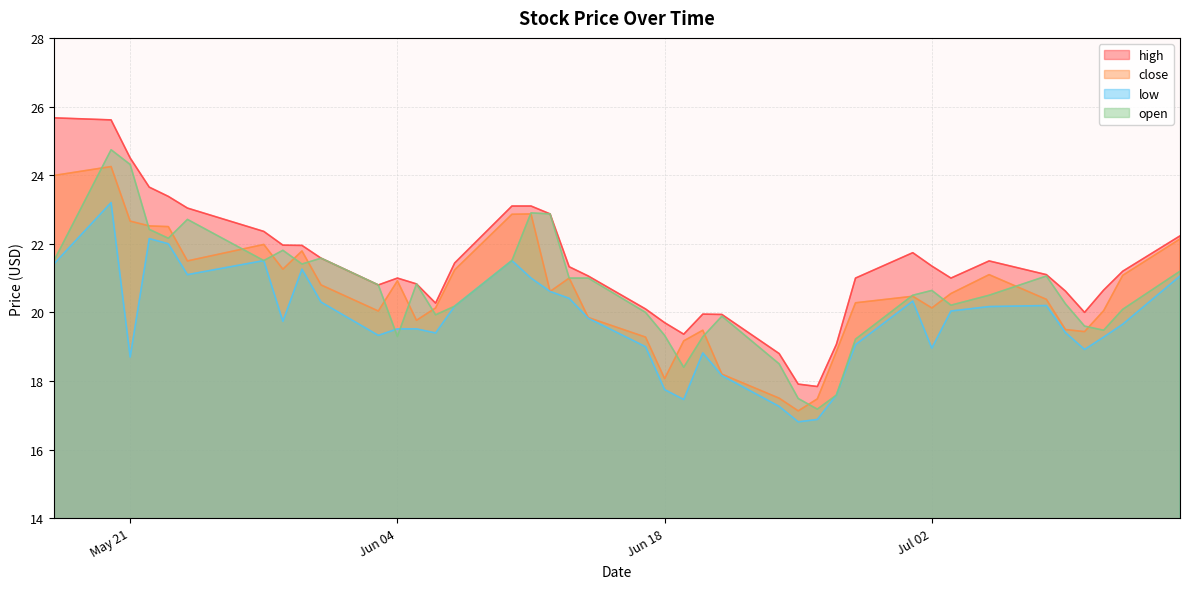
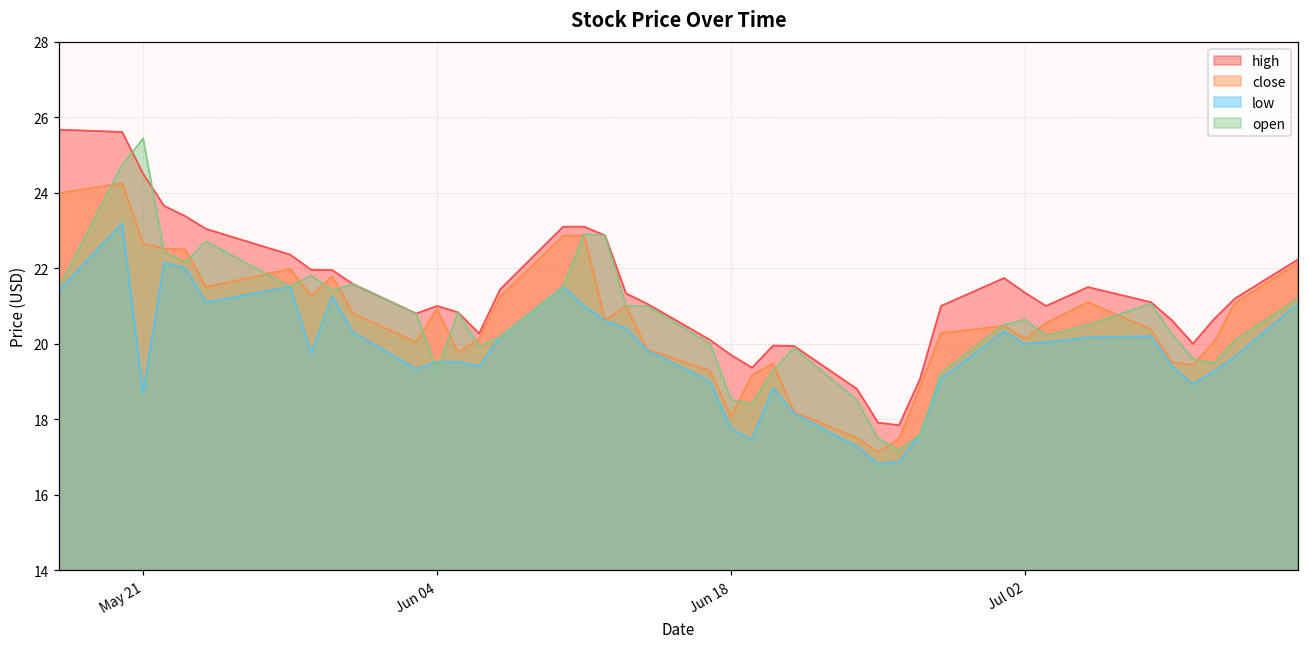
  {
    "low": {
      "May 21": 18.7,
      "Jun 04": 19.5,
      "Jun 18": 17.8,
-     "Jul 02": 19.0
+     "Jul 02": 20.0
    },
    "open": {
-     "May 21": 24.3,
+     "May 21": 25.4,
      "Jun 04": 19.3,
-     "Jun 18": 19.3,
+     "Jun 18": 18.5,
      "Jul 02": 20.6
    }
  }
